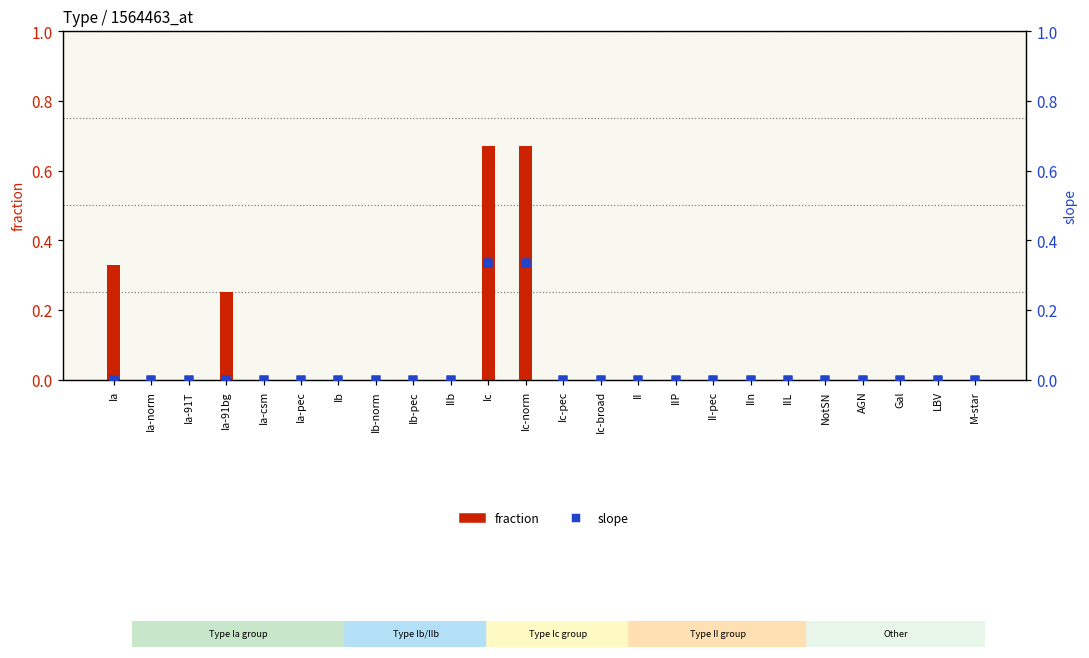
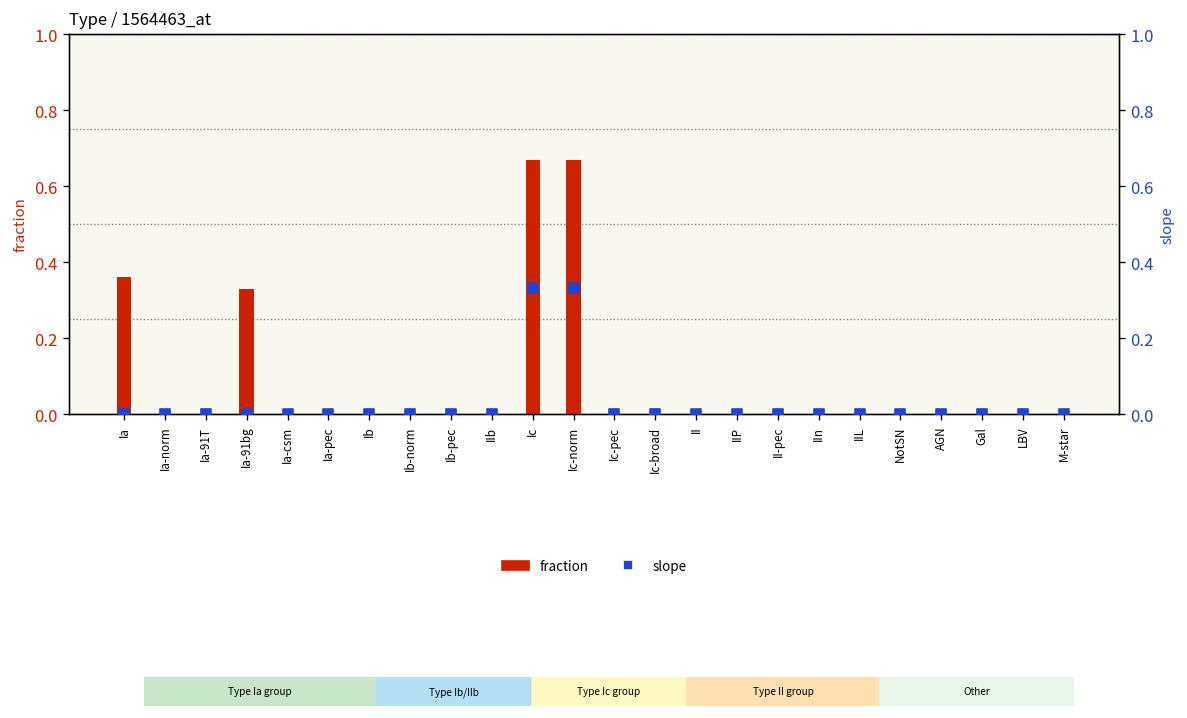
  {
    "fraction": {
-     "Ia": 0.33,
+     "Ia": 0.36,
      "Ia-norm": 0.00,
      "Ia-91T": 0.00,
-     "Ia-91bg": 0.25,
+     "Ia-91bg": 0.33,
      "Ia-csm": 0.00,
      "Ia-pec": 0.00,
      "Ib": 0.00,
      "Ib-norm": 0.00,
      "Ib-pec": 0.00,
      "IIb": 0.00,
      "Ic": 0.67,
      "Ic-norm": 0.67,
      "Ic-pec": 0.00,
      "Ic-broad": 0.00,
      "II": 0.00,
      "IIP": 0.00,
      "II-pec": 0.00,
      "IIn": 0.00,
      "IIL": 0.00,
      "NotSN": 0.00,
      "AGN": 0.00,
      "Gal": 0.00,
      "LBV": 0.00,
      "M-star": 0.00
    }
  }
